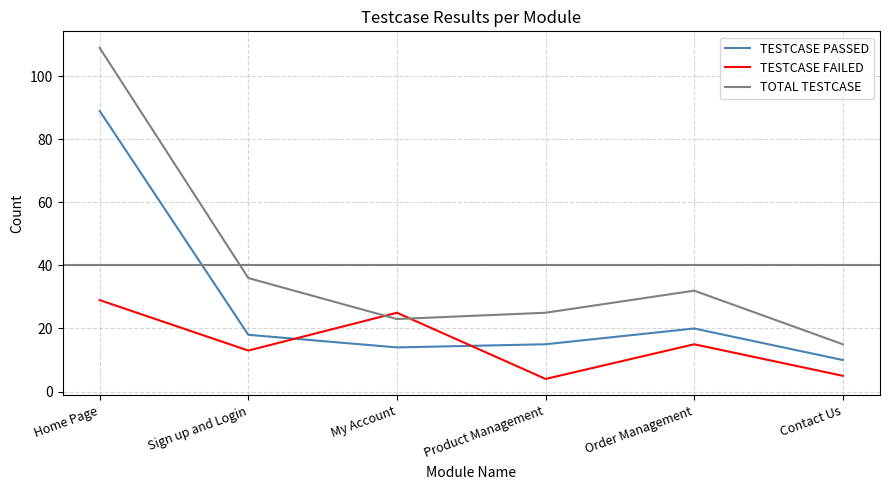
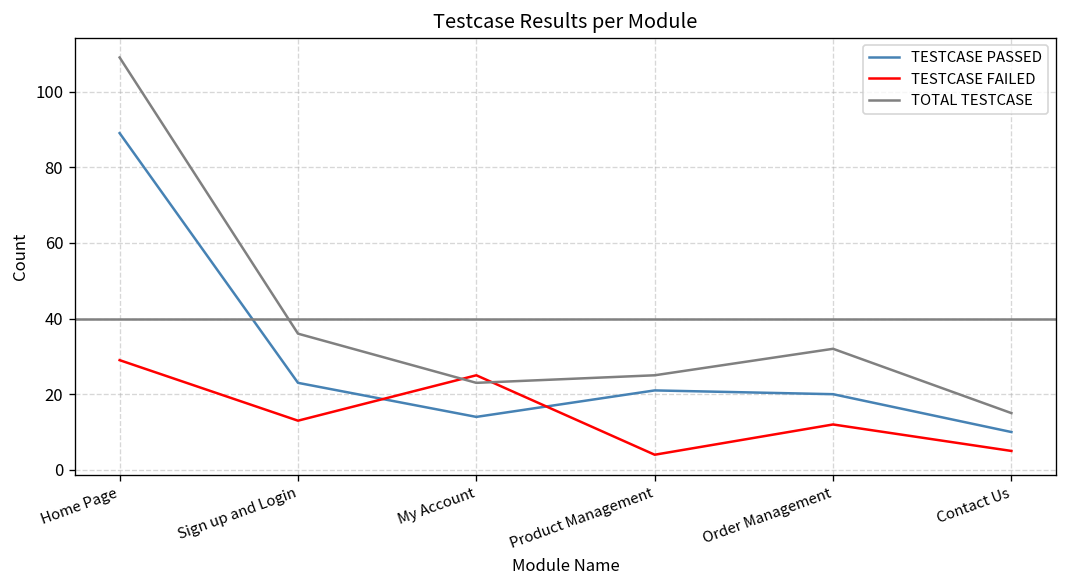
  {
    "TESTCASE PASSED": {
      "Home Page": 89,
-     "Sign up and Login": 18,
+     "Sign up and Login": 23,
      "My Account": 14,
-     "Product Management": 15,
+     "Product Management": 21,
      "Order Management": 20,
      "Contact Us": 10
    },
    "TESTCASE FAILED": {
      "Home Page": 29,
      "Sign up and Login": 13,
      "My Account": 25,
      "Product Management": 4,
-     "Order Management": 15,
+     "Order Management": 12,
      "Contact Us": 5
    }
  }
